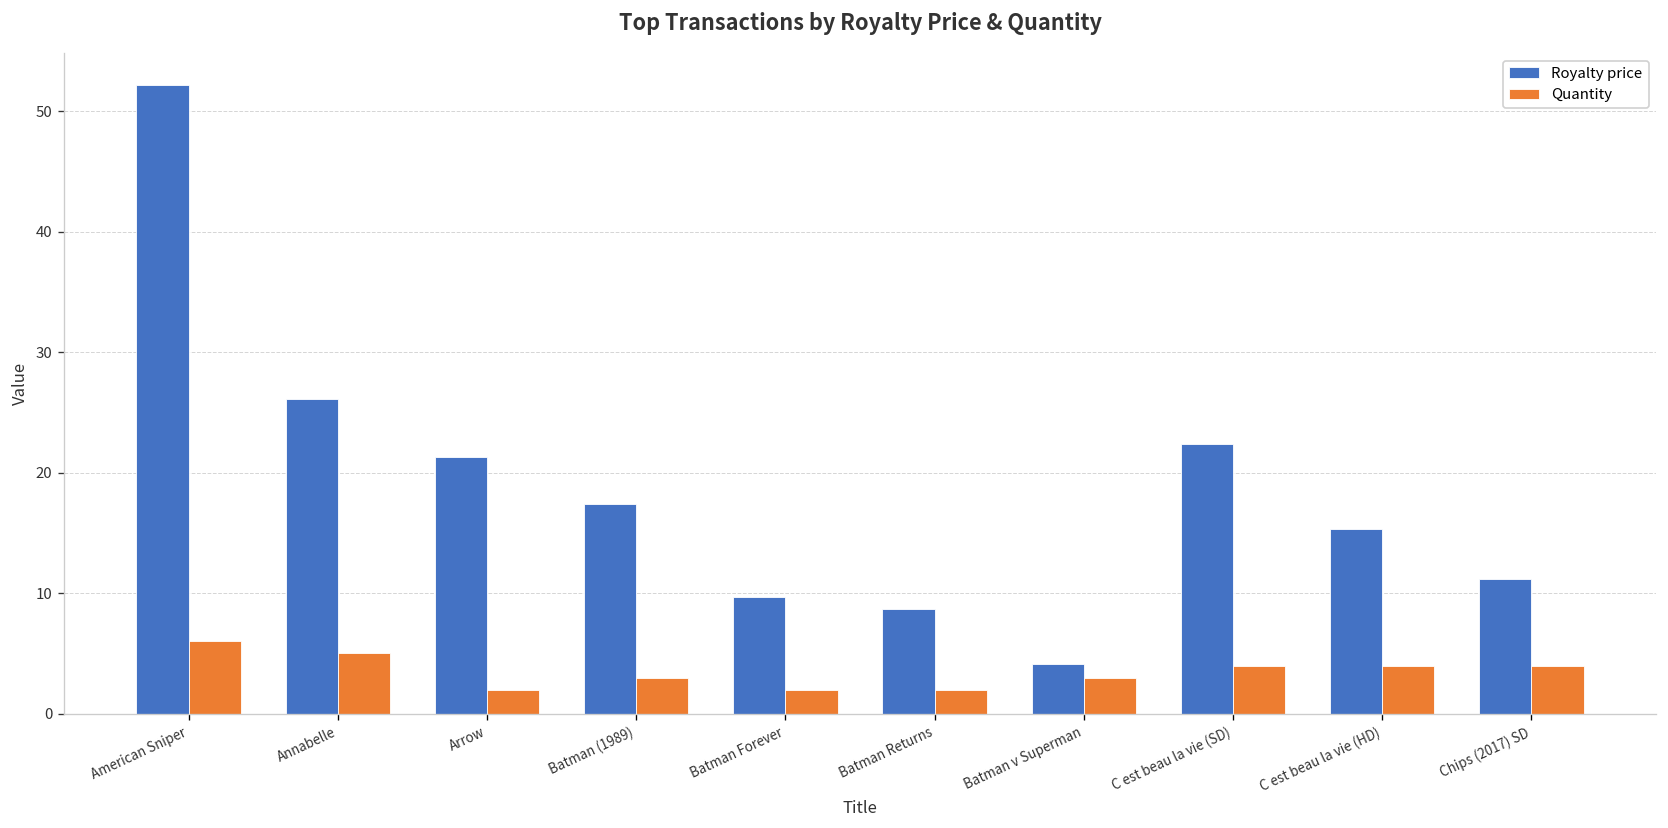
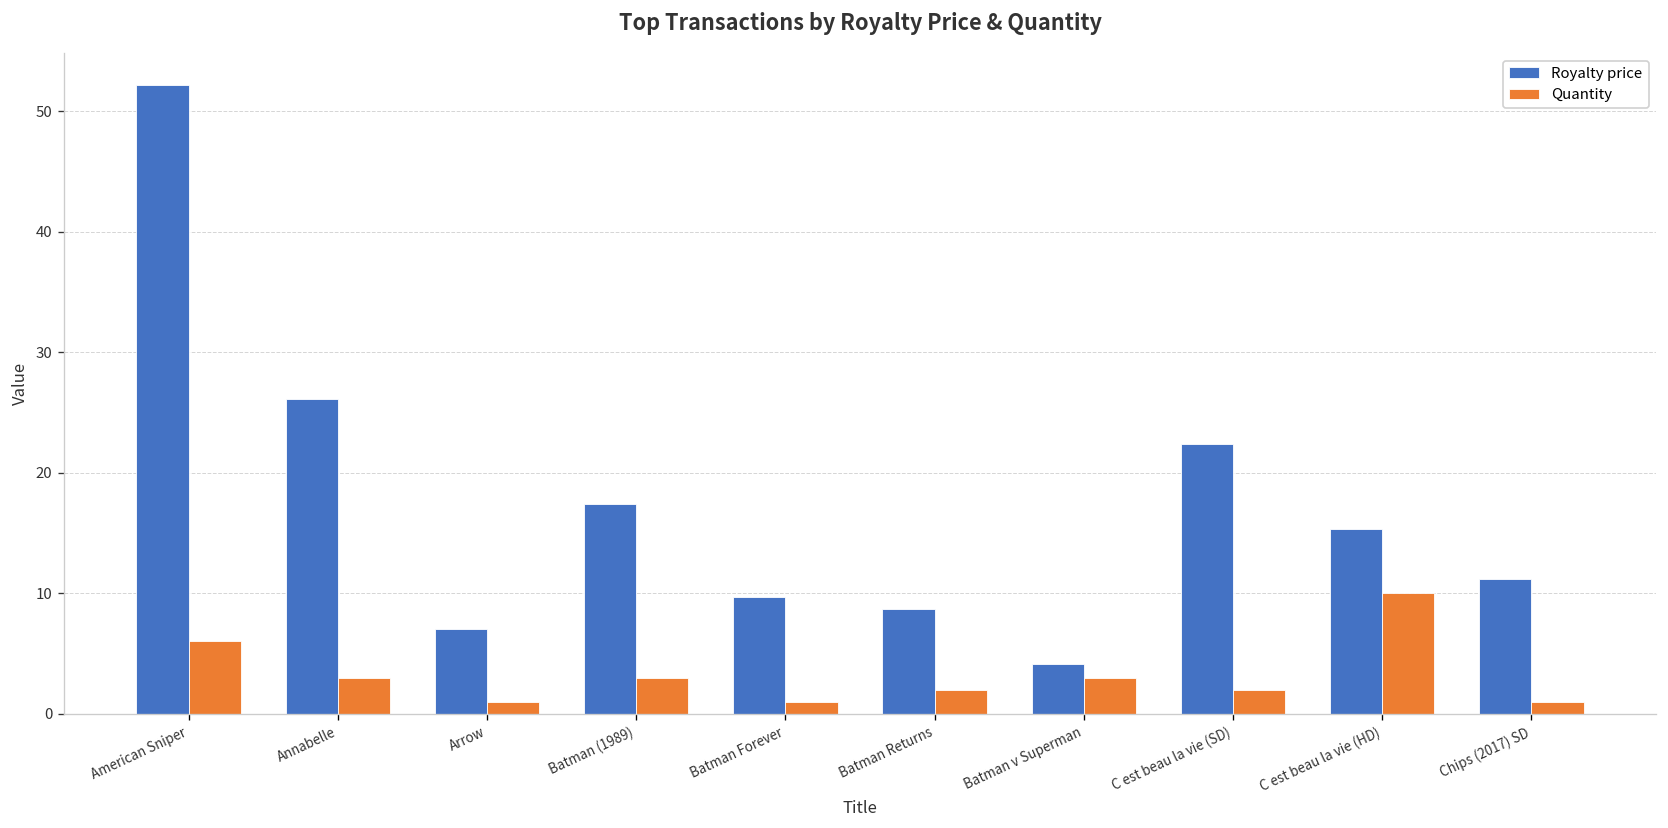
  {
    "Royalty price": {
      "American Sniper": 52.2,
      "Annabelle": 26.1,
-     "Arrow": 21.3,
+     "Arrow": 7.0,
      "Batman (1989)": 17.4,
      "Batman Forever": 9.7,
      "Batman Returns": 8.7,
      "Batman v Superman": 4.1,
      "C est beau la vie (SD)": 22.4,
      "C est beau la vie (HD)": 15.3,
      "Chips (2017) SD": 11.2
    },
    "Quantity": {
      "American Sniper": 6,
-     "Annabelle": 5,
-     "Arrow": 2,
+     "Annabelle": 3,
+     "Arrow": 1,
      "Batman (1989)": 3,
-     "Batman Forever": 2,
+     "Batman Forever": 1,
      "Batman Returns": 2,
      "Batman v Superman": 3,
-     "C est beau la vie (SD)": 4,
-     "C est beau la vie (HD)": 4,
-     "Chips (2017) SD": 4
+     "C est beau la vie (SD)": 2,
+     "C est beau la vie (HD)": 10,
+     "Chips (2017) SD": 1
    }
  }
